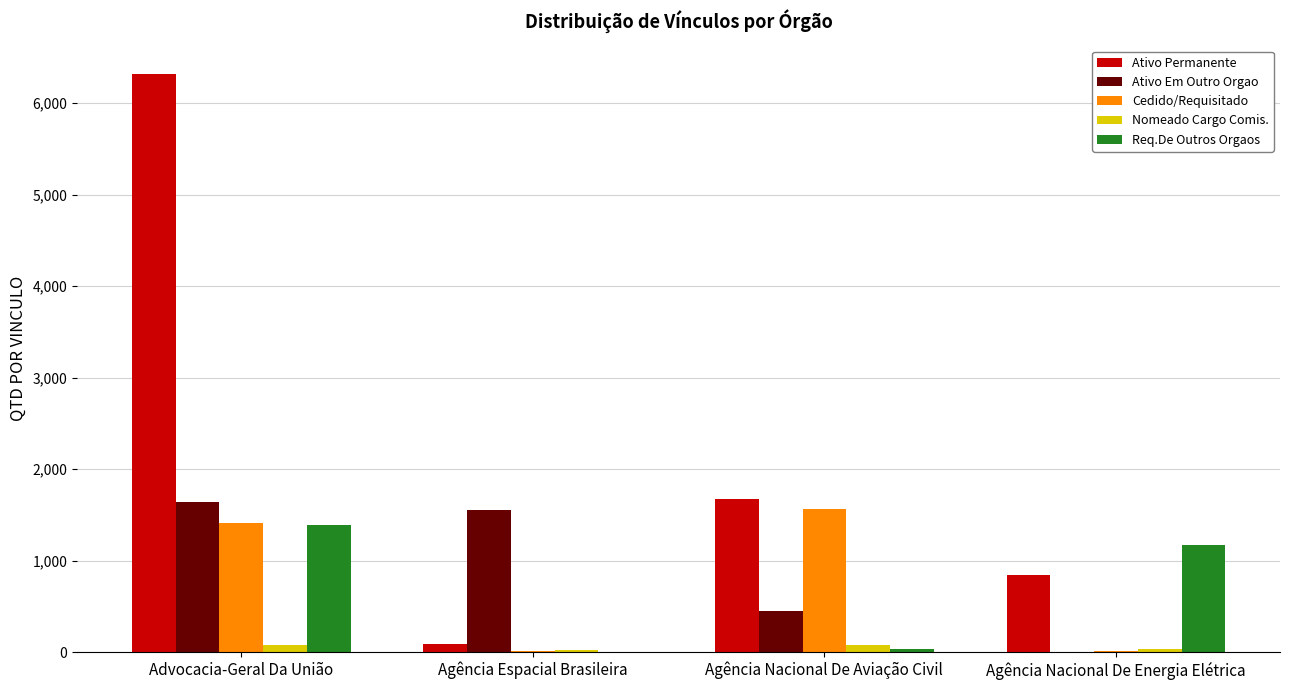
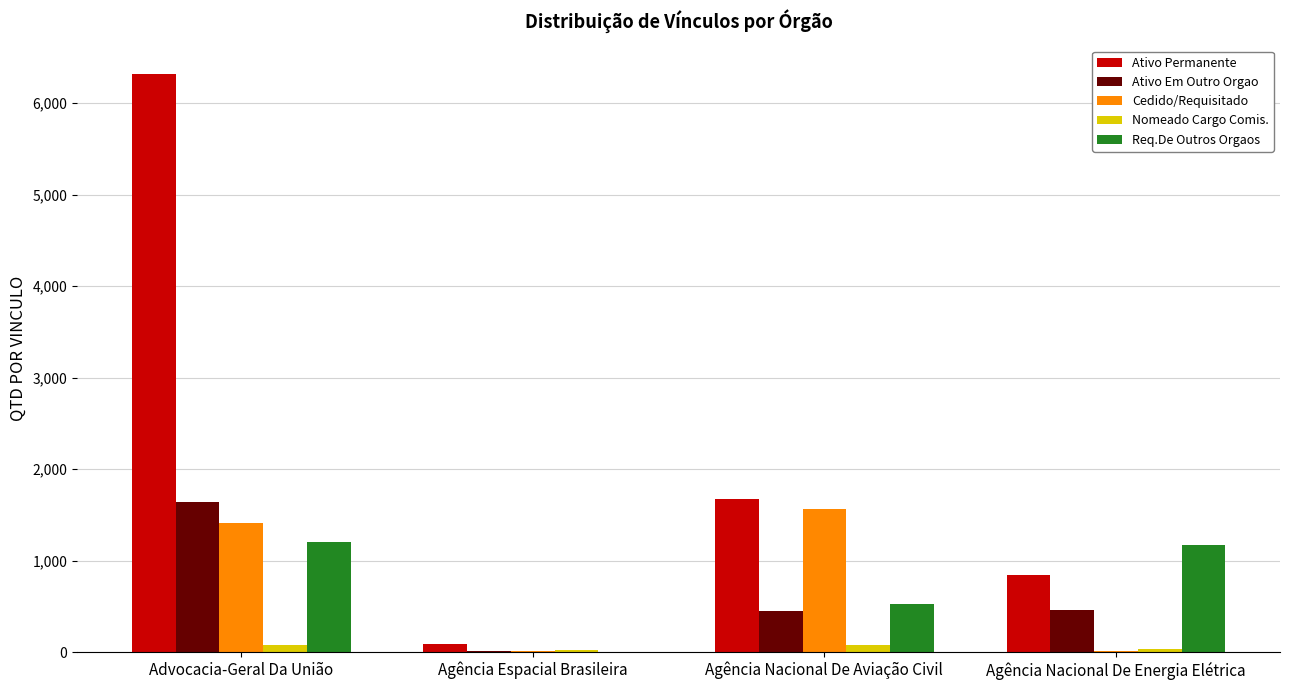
  {
    "Ativo Permanente": {
      "Advocacia-Geral Da União": "6,300",
      "Agência Espacial Brasileira": "100",
      "Agência Nacional De Aviação Civil": "1,700",
      "Agência Nacional De Energia Elétrica": "800"
    },
    "Ativo Em Outro Orgao": {
      "Advocacia-Geral Da União": "1,600",
-     "Agência Espacial Brasileira": "1,600",
+     "Agência Espacial Brasileira": "0",
      "Agência Nacional De Aviação Civil": "500",
-     "Agência Nacional De Energia Elétrica": "0"
+     "Agência Nacional De Energia Elétrica": "500"
    },
    "Cedido/Requisitado": {
      "Advocacia-Geral Da União": "1,400",
      "Agência Nacional De Aviação Civil": "1,600"
    },
    "Nomeado Cargo Comis.": {
      "Advocacia-Geral Da União": "100",
      "Agência Espacial Brasileira": "0",
      "Agência Nacional De Aviação Civil": "100",
      "Agência Nacional De Energia Elétrica": "0"
    },
    "Req.De Outros Orgaos": {
-     "Advocacia-Geral Da União": "1,400",
+     "Advocacia-Geral Da União": "1,200",
      "Agência Espacial Brasileira": "0",
-     "Agência Nacional De Aviação Civil": "0",
+     "Agência Nacional De Aviação Civil": "500",
      "Agência Nacional De Energia Elétrica": "1,200"
    }
  }
